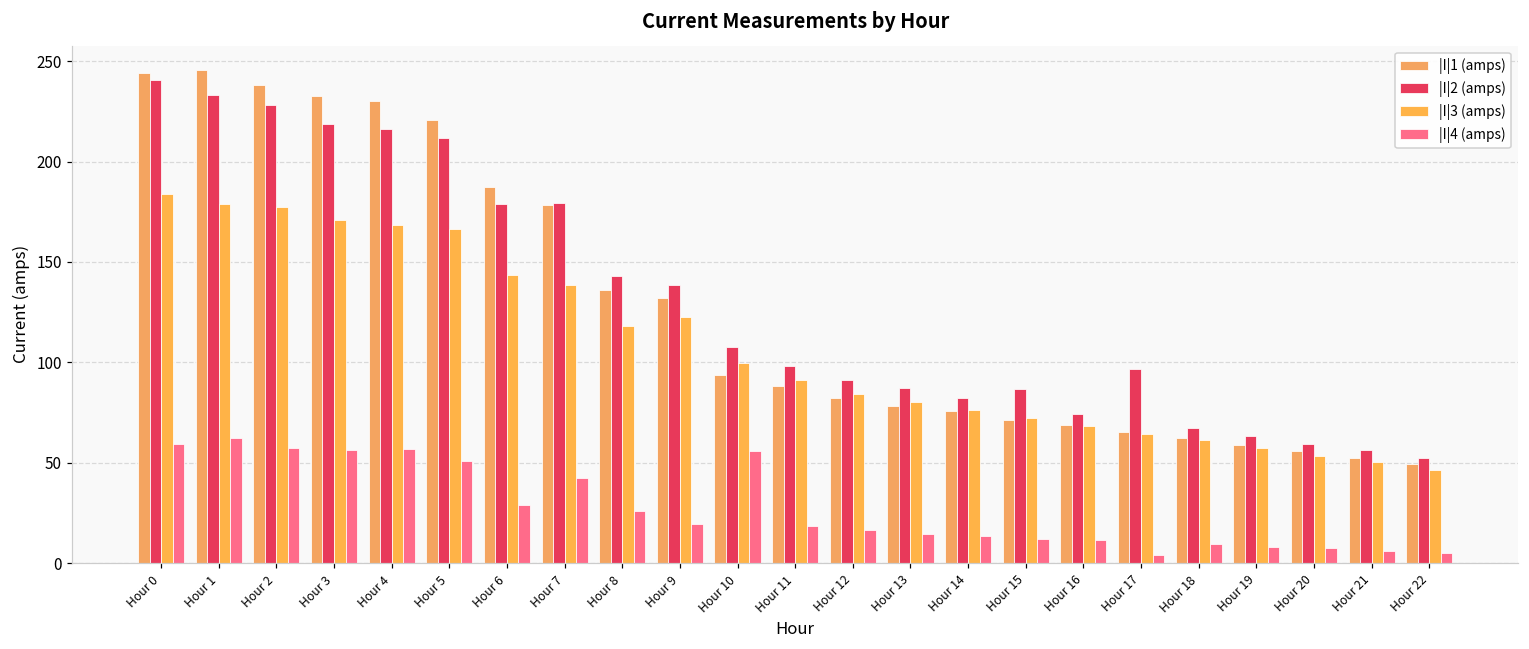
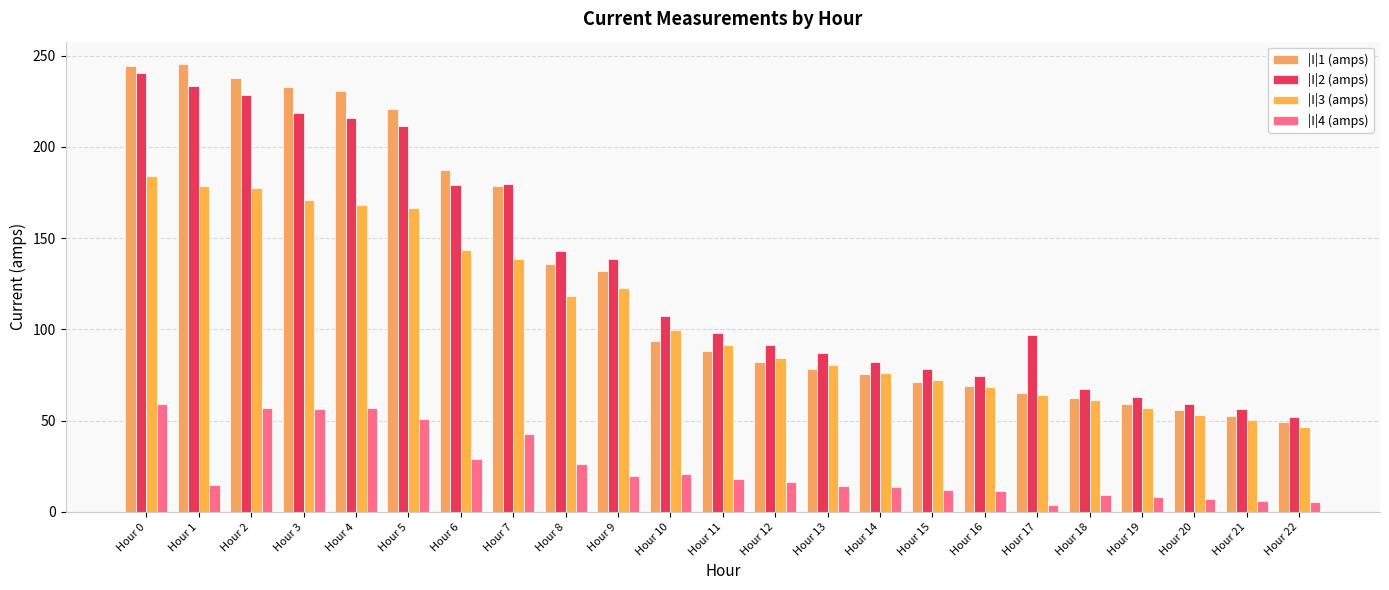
  {
    "|I|2 (amps)": {
      "Hour 0": 241,
      "Hour 1": 233,
      "Hour 2": 228,
      "Hour 3": 219,
      "Hour 4": 216,
      "Hour 5": 212,
      "Hour 6": 179,
      "Hour 7": 180,
      "Hour 8": 143,
      "Hour 9": 138,
      "Hour 10": 107,
      "Hour 11": 98,
      "Hour 12": 91,
      "Hour 13": 87,
      "Hour 14": 82,
-     "Hour 15": 87,
+     "Hour 15": 78,
      "Hour 16": 74,
      "Hour 17": 97,
      "Hour 18": 67,
      "Hour 19": 63,
      "Hour 20": 59,
      "Hour 21": 56,
      "Hour 22": 52
    },
    "|I|4 (amps)": {
      "Hour 0": 59,
-     "Hour 1": 62,
+     "Hour 1": 15,
      "Hour 2": 57,
      "Hour 3": 56,
      "Hour 4": 57,
      "Hour 5": 51,
      "Hour 6": 29,
      "Hour 7": 43,
      "Hour 8": 26,
      "Hour 9": 19,
-     "Hour 10": 56,
+     "Hour 10": 21,
      "Hour 11": 18,
      "Hour 12": 16,
      "Hour 13": 14,
      "Hour 14": 13,
      "Hour 15": 12,
      "Hour 16": 11,
      "Hour 17": 4,
      "Hour 18": 9,
      "Hour 19": 8,
      "Hour 20": 7,
      "Hour 21": 6,
      "Hour 22": 5
    }
  }
